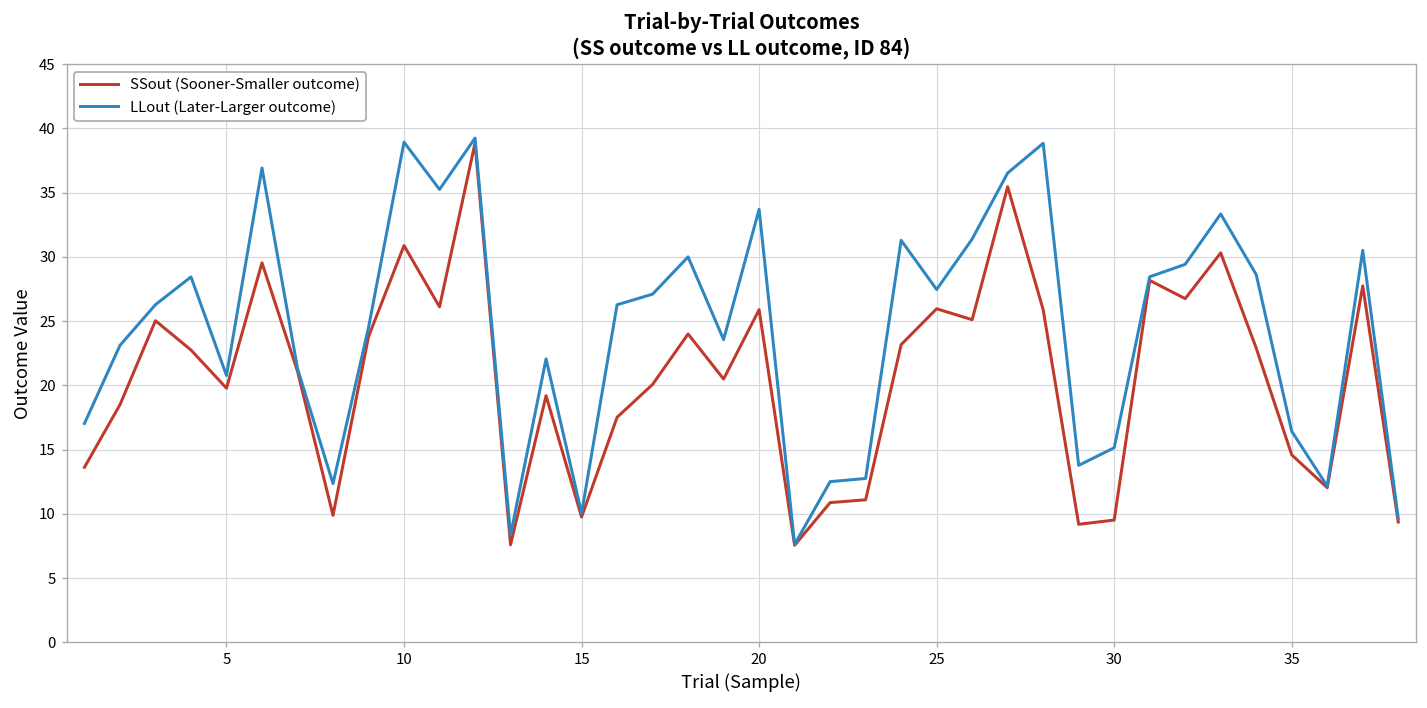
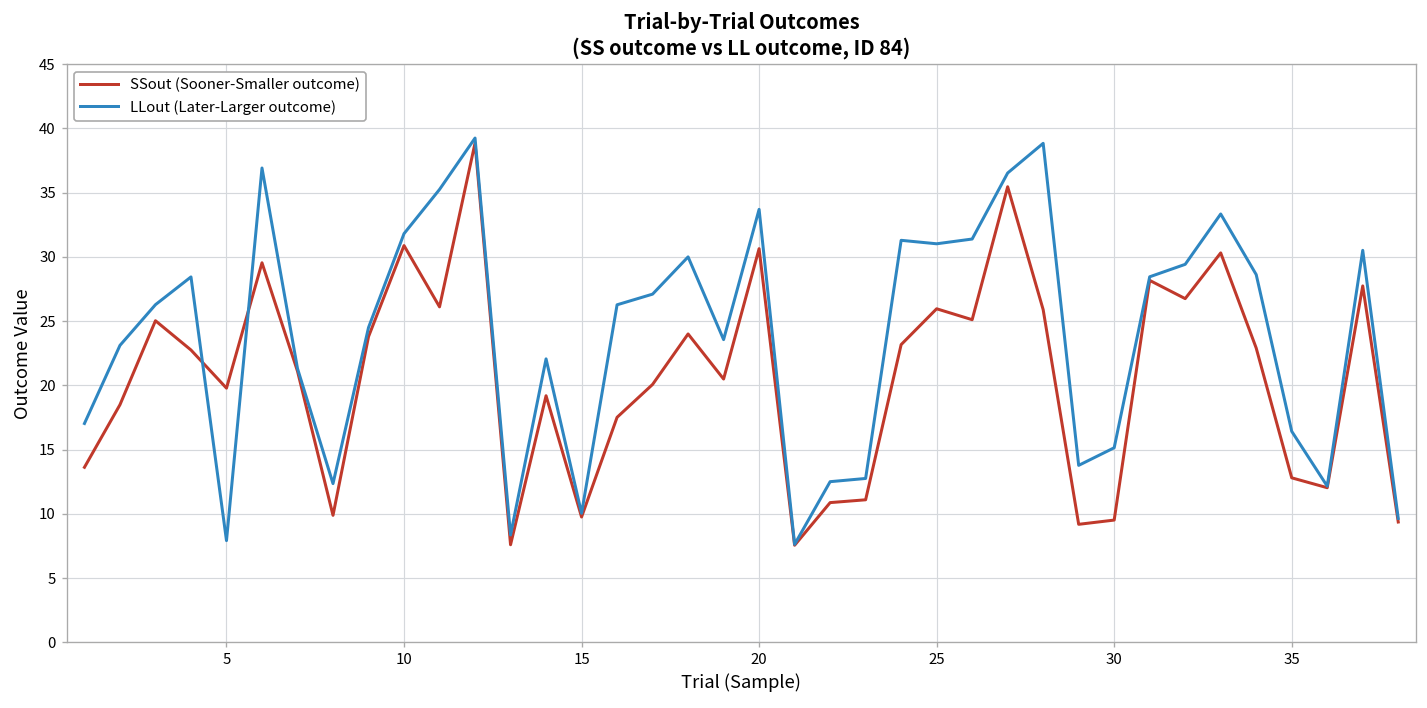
  {
    "SSout (Sooner-Smaller outcome)": {
      "5": 19.8,
      "10": 30.9,
      "15": 9.8,
-     "20": 25.9,
+     "20": 30.6,
      "25": 26.0,
      "30": 9.5,
-     "35": 14.6
+     "35": 12.8
    },
    "LLout (Later-Larger outcome)": {
-     "5": 20.8,
-     "10": 38.9,
+     "5": 7.9,
+     "10": 31.8,
      "15": 10.0,
      "20": 33.7,
-     "25": 27.5,
+     "25": 31.0,
      "30": 15.1,
      "35": 16.4
    }
  }
